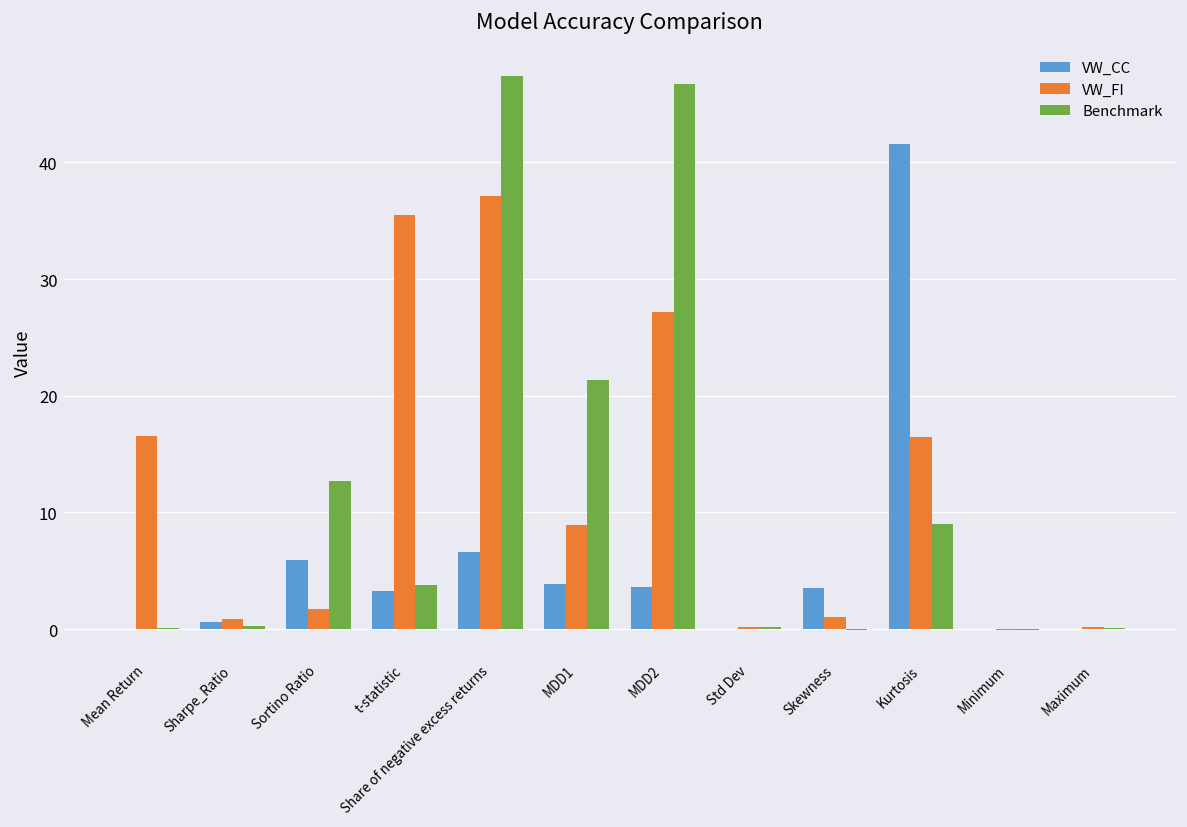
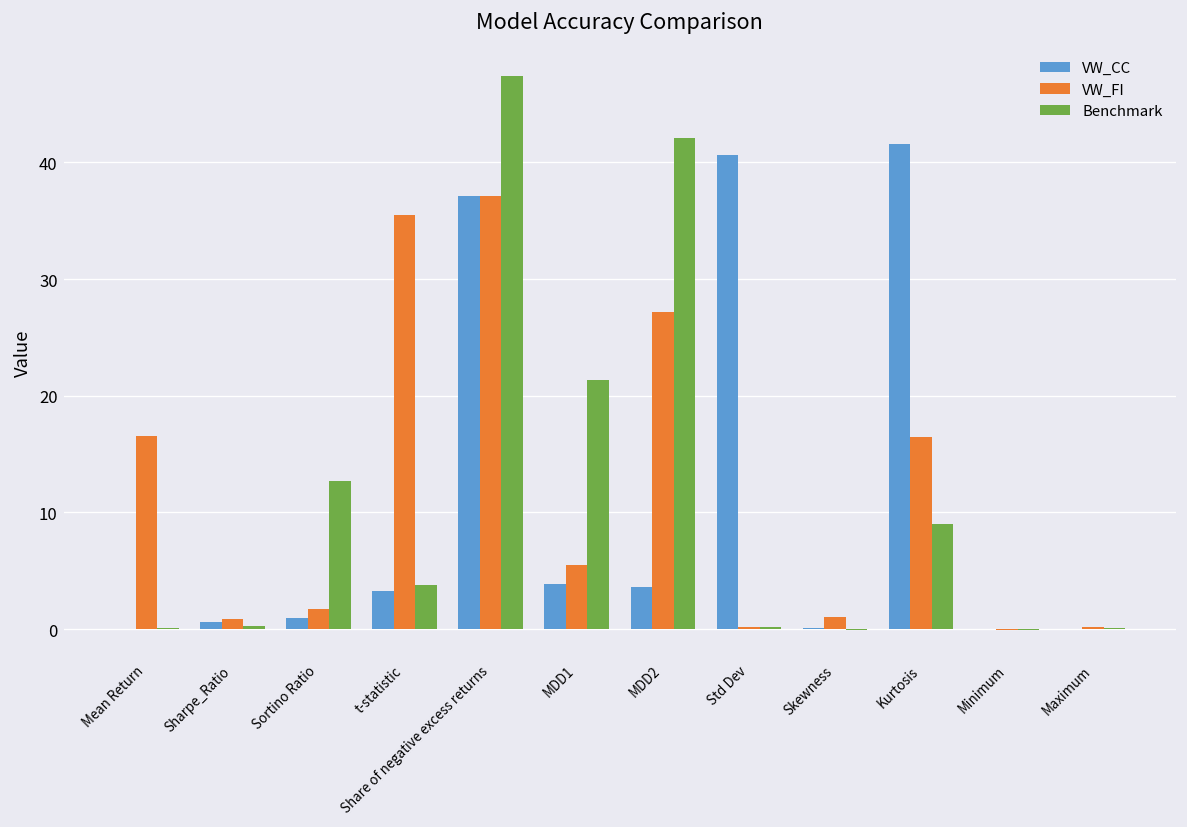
  {
    "VW_CC": {
      "Sharpe_Ratio": 1,
-     "Sortino Ratio": 6,
+     "Sortino Ratio": 1,
      "t-statistic": 3,
-     "Share of negative excess returns": 7,
+     "Share of negative excess returns": 37,
      "MDD1": 4,
      "MDD2": 4,
-     "Std Dev": 0,
-     "Skewness": 4,
+     "Std Dev": 41,
+     "Skewness": 0,
      "Kurtosis": 42
    },
    "VW_FI": {
      "Mean Return": 17,
      "Sharpe_Ratio": 1,
      "Sortino Ratio": 2,
      "t-statistic": 35,
      "Share of negative excess returns": 37,
-     "MDD1": 9,
+     "MDD1": 6,
      "MDD2": 27,
      "Skewness": 1,
      "Kurtosis": 16
    },
    "Benchmark": {
      "Sortino Ratio": 13,
      "t-statistic": 4,
      "Share of negative excess returns": 47,
      "MDD1": 21,
-     "MDD2": 47,
+     "MDD2": 42,
      "Kurtosis": 9
    }
  }
